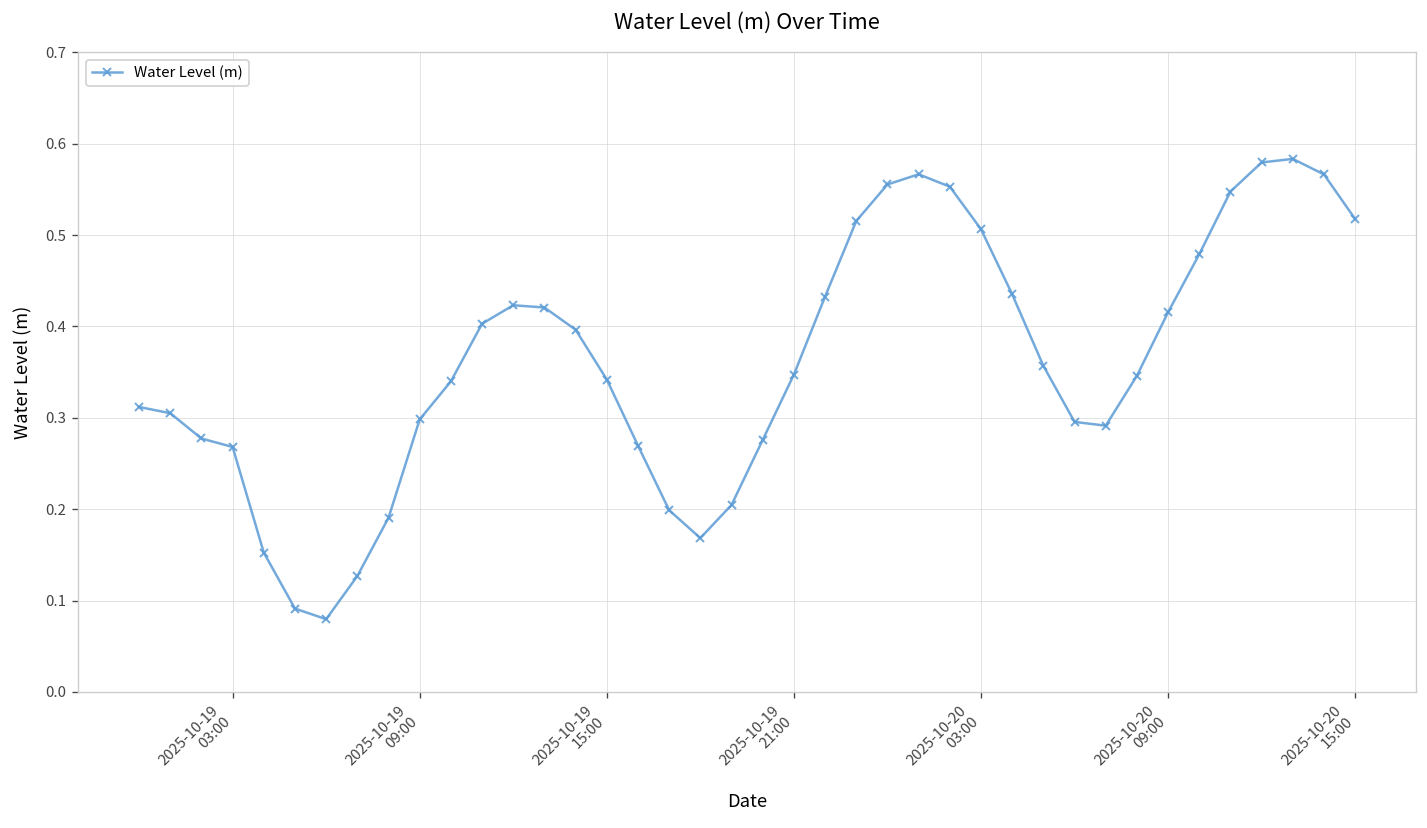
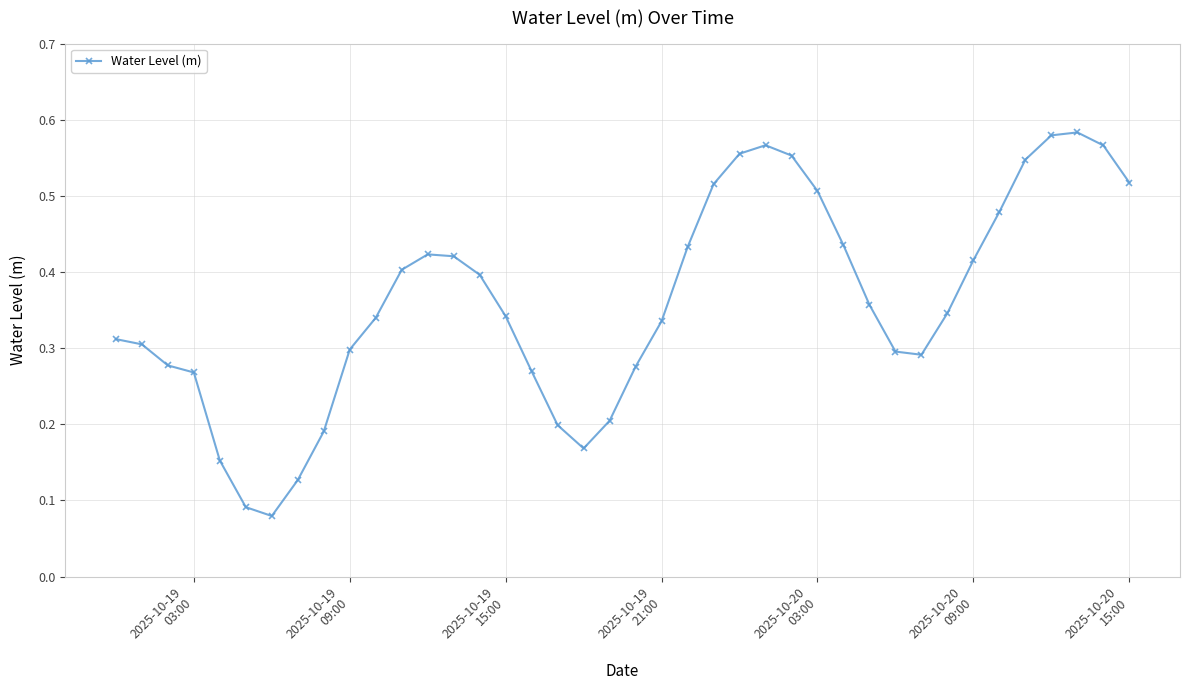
  {
    "2025-10-19 03:00": 0.27,
    "2025-10-19 09:00": 0.30,
    "2025-10-19 15:00": 0.34,
-   "2025-10-19 21:00": 0.35,
+   "2025-10-19 21:00": 0.34,
    "2025-10-20 03:00": 0.51,
    "2025-10-20 09:00": 0.42,
    "2025-10-20 15:00": 0.52
  }
